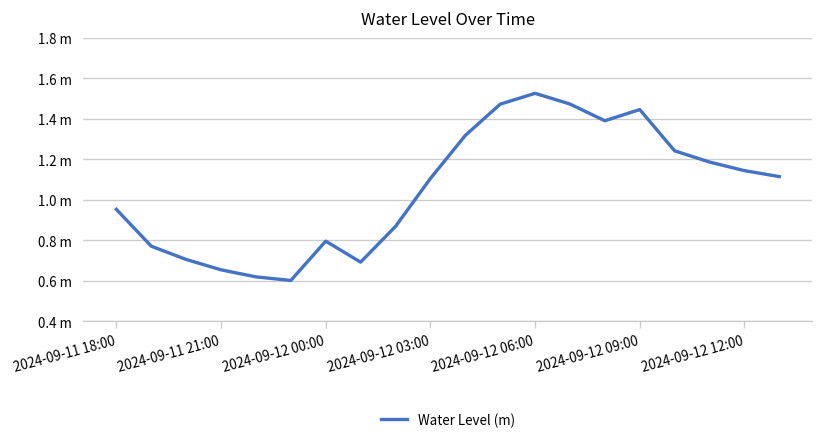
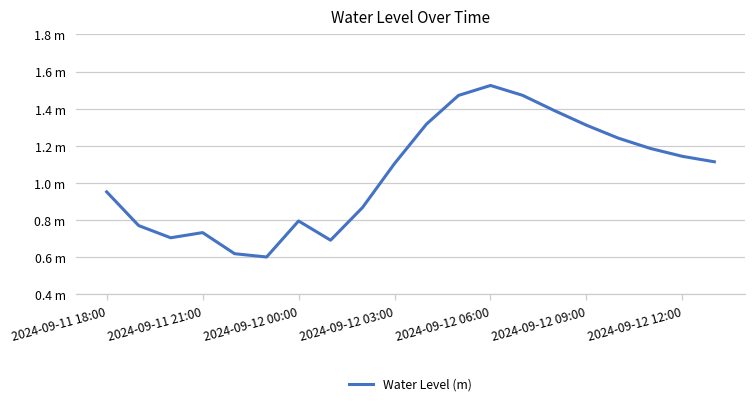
  {
    "2024-09-11 18:00": "0.95 m",
-   "2024-09-11 21:00": "0.65 m",
+   "2024-09-11 21:00": "0.73 m",
    "2024-09-12 00:00": "0.80 m",
    "2024-09-12 03:00": "1.10 m",
    "2024-09-12 06:00": "1.52 m",
-   "2024-09-12 09:00": "1.44 m",
+   "2024-09-12 09:00": "1.31 m",
    "2024-09-12 12:00": "1.14 m"
  }
